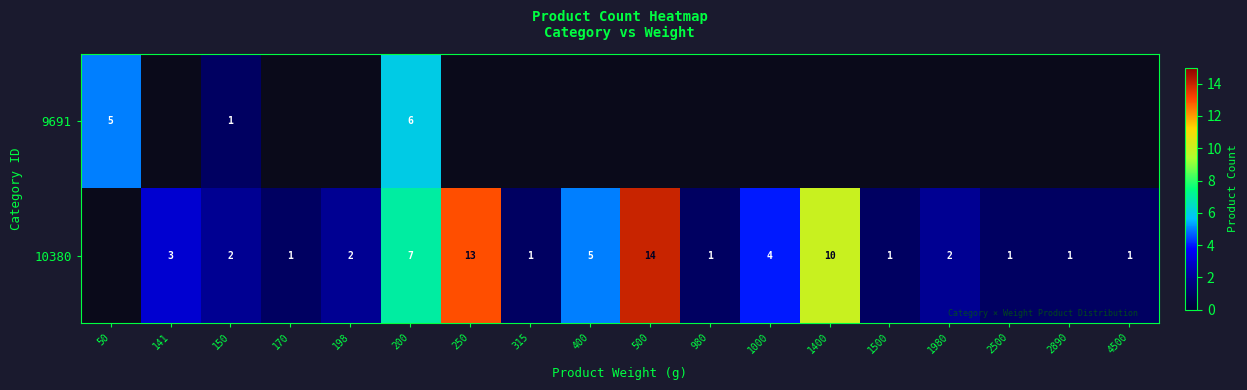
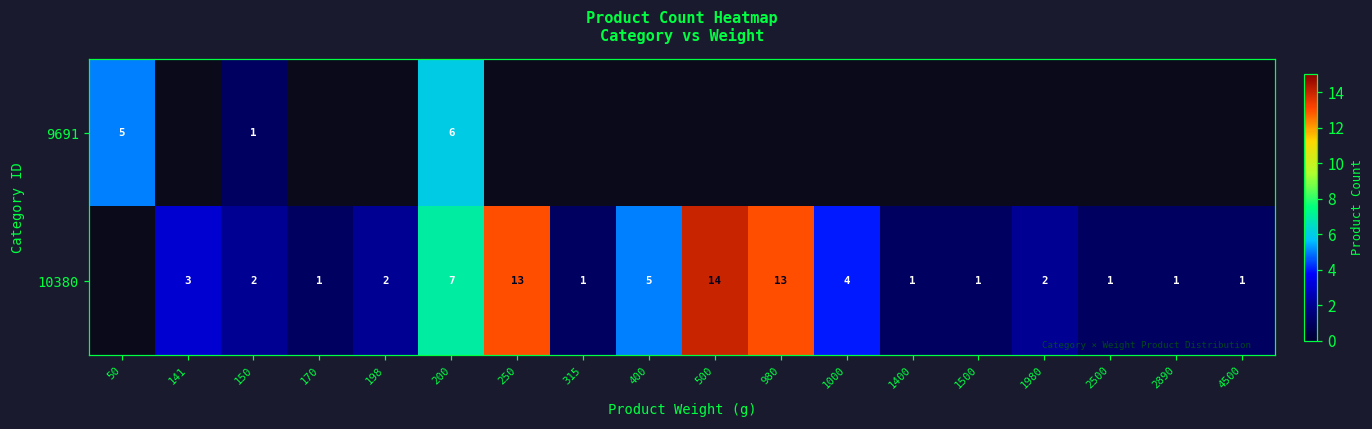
  {
    "9691": {
      "50": 5,
      "150": 1,
      "200": 6
    },
    "10380": {
      "141": 3,
      "150": 2,
      "170": 1,
      "198": 2,
      "200": 7,
      "250": 13,
      "315": 1,
      "400": 5,
      "500": 14,
-     "980": 1,
+     "980": 13,
      "1000": 4,
-     "1400": 10,
+     "1400": 1,
      "1500": 1,
      "1980": 2,
      "2500": 1,
      "4500": 1
    }
  }
